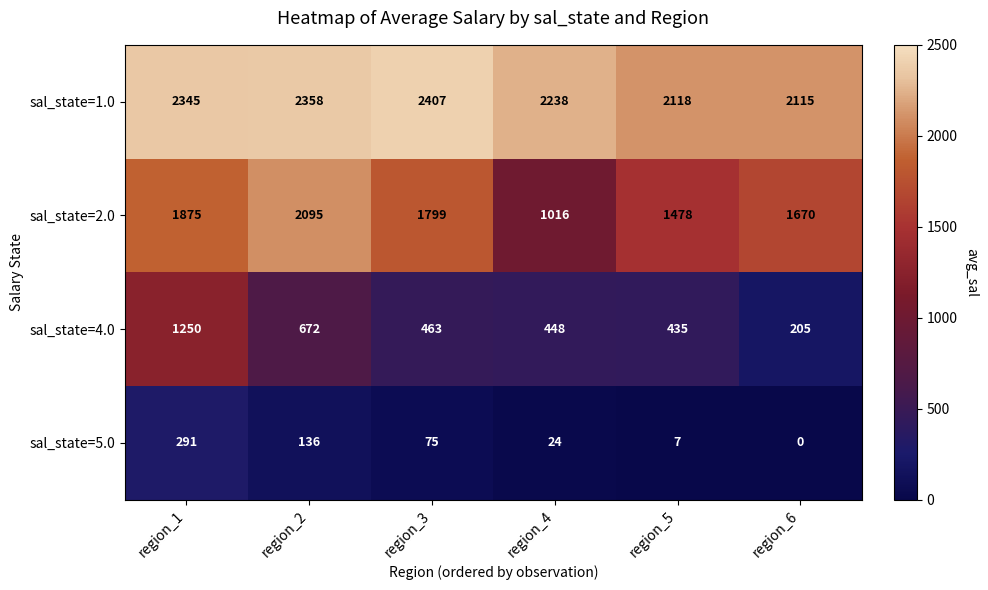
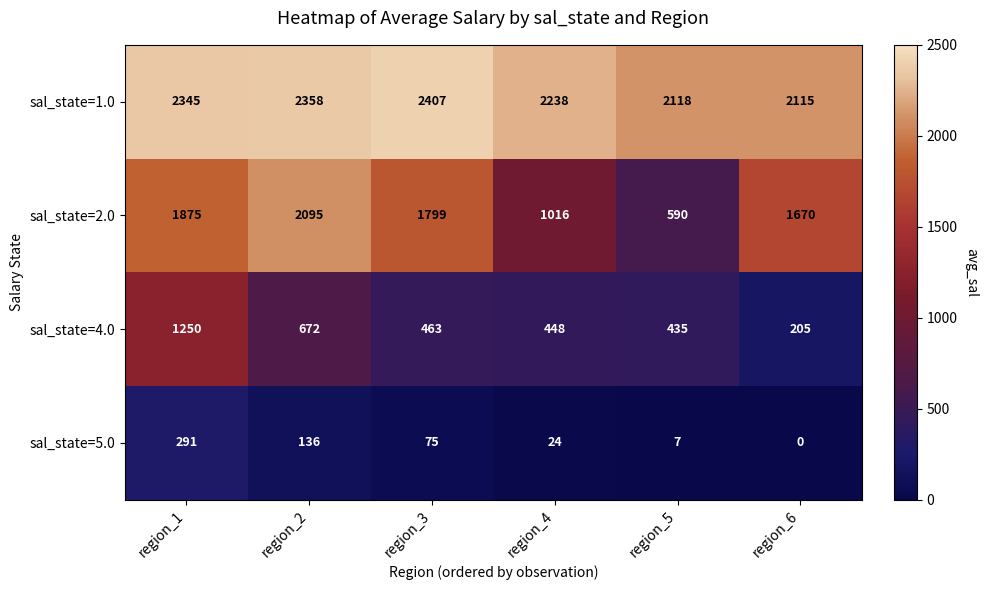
  {
    "sal_state=1.0": {
      "region_1": 2345,
      "region_2": 2358,
      "region_3": 2407,
      "region_4": 2238,
      "region_5": 2118,
      "region_6": 2115
    },
    "sal_state=2.0": {
      "region_1": 1875,
      "region_2": 2095,
      "region_3": 1799,
      "region_4": 1016,
-     "region_5": 1478,
+     "region_5": 590,
      "region_6": 1670
    },
    "sal_state=4.0": {
      "region_1": 1250,
      "region_2": 672,
      "region_3": 463,
      "region_4": 448,
      "region_5": 435,
      "region_6": 205
    },
    "sal_state=5.0": {
      "region_1": 291,
      "region_2": 136,
      "region_3": 75,
      "region_4": 24,
      "region_5": 7,
      "region_6": 0
    }
  }
